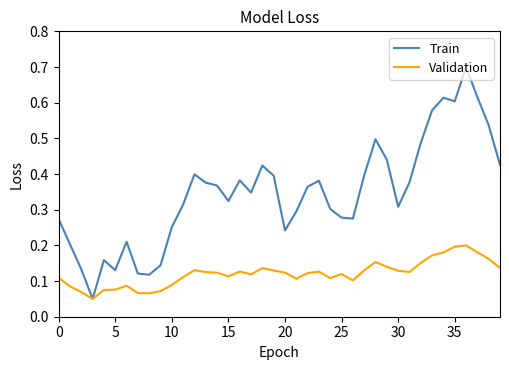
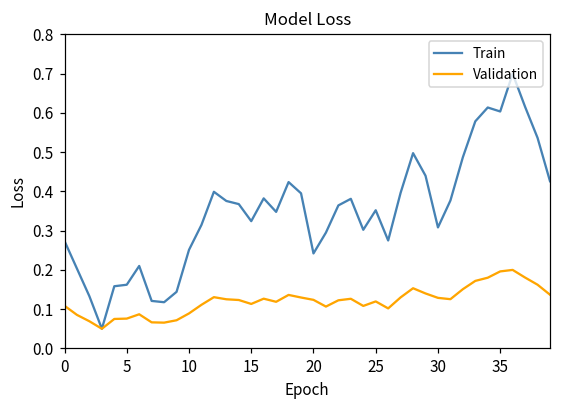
  {
    "Train": {
      "0": 0.27,
-     "5": 0.13,
+     "5": 0.16,
      "10": 0.25,
      "15": 0.32,
      "20": 0.24,
-     "25": 0.28,
+     "25": 0.35,
      "30": 0.31,
      "35": 0.60
    },
    "Validation": {
      "0": 0.11,
      "5": 0.08,
      "10": 0.09,
      "15": 0.11,
      "20": 0.12,
      "25": 0.12,
      "30": 0.13,
      "35": 0.20
    }
  }
